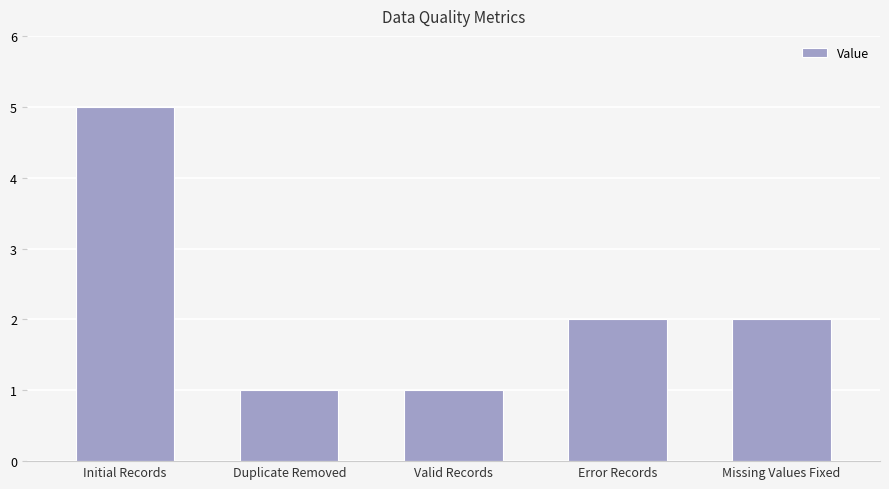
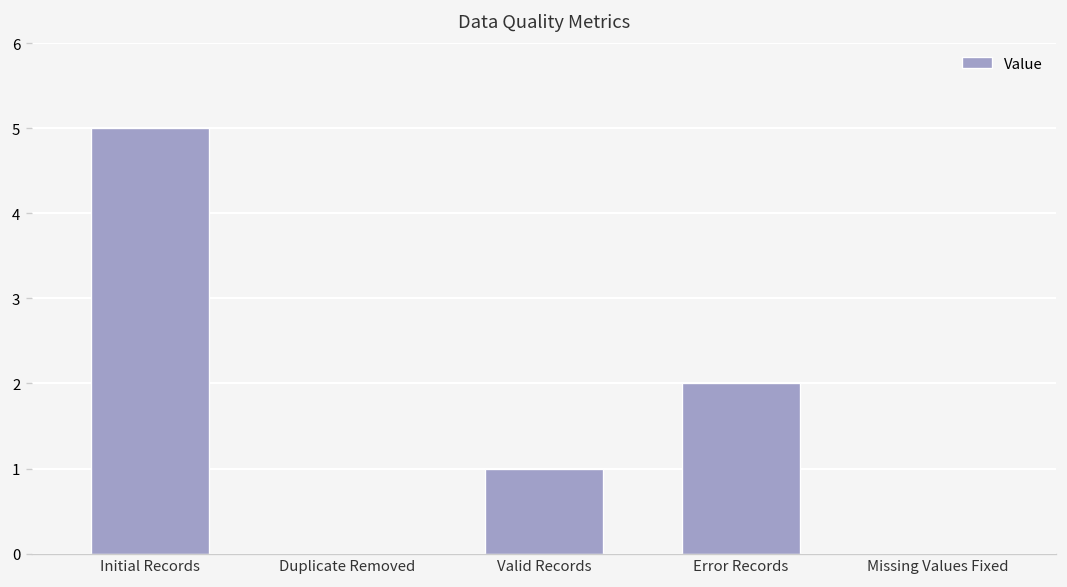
  {
    "Initial Records": 5,
-   "Duplicate Removed": 1,
+   "Duplicate Removed": 0,
    "Valid Records": 1,
    "Error Records": 2,
-   "Missing Values Fixed": 2
+   "Missing Values Fixed": 0
  }
